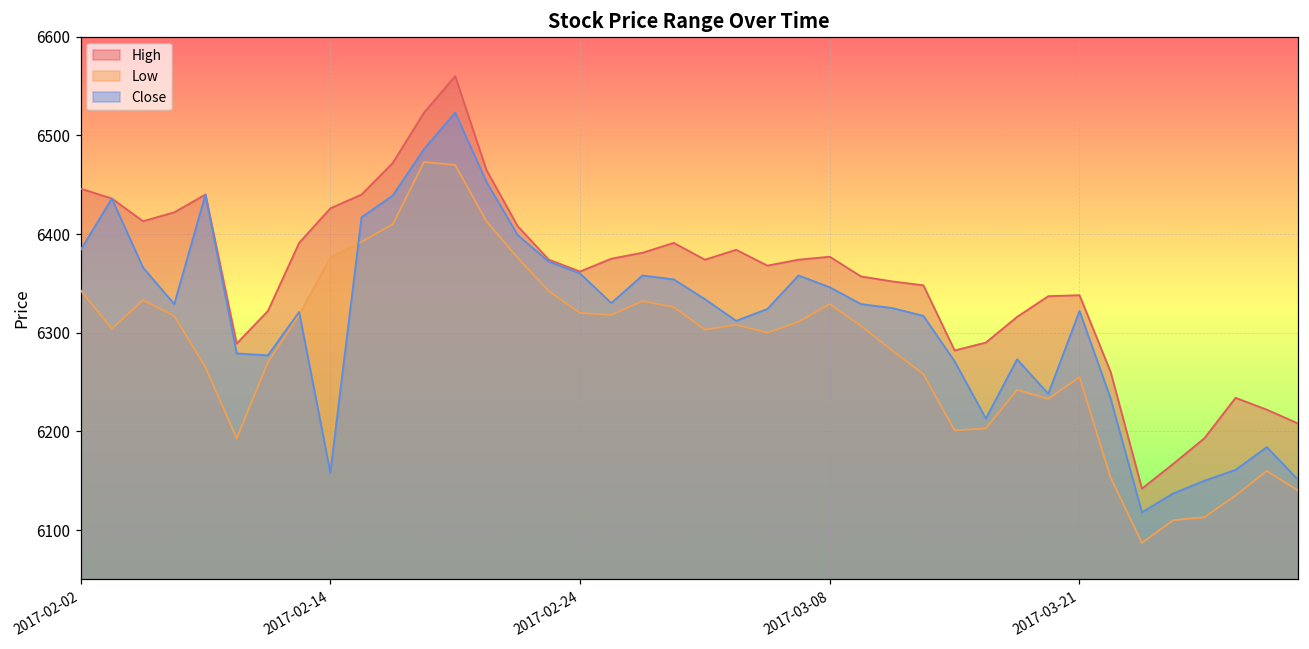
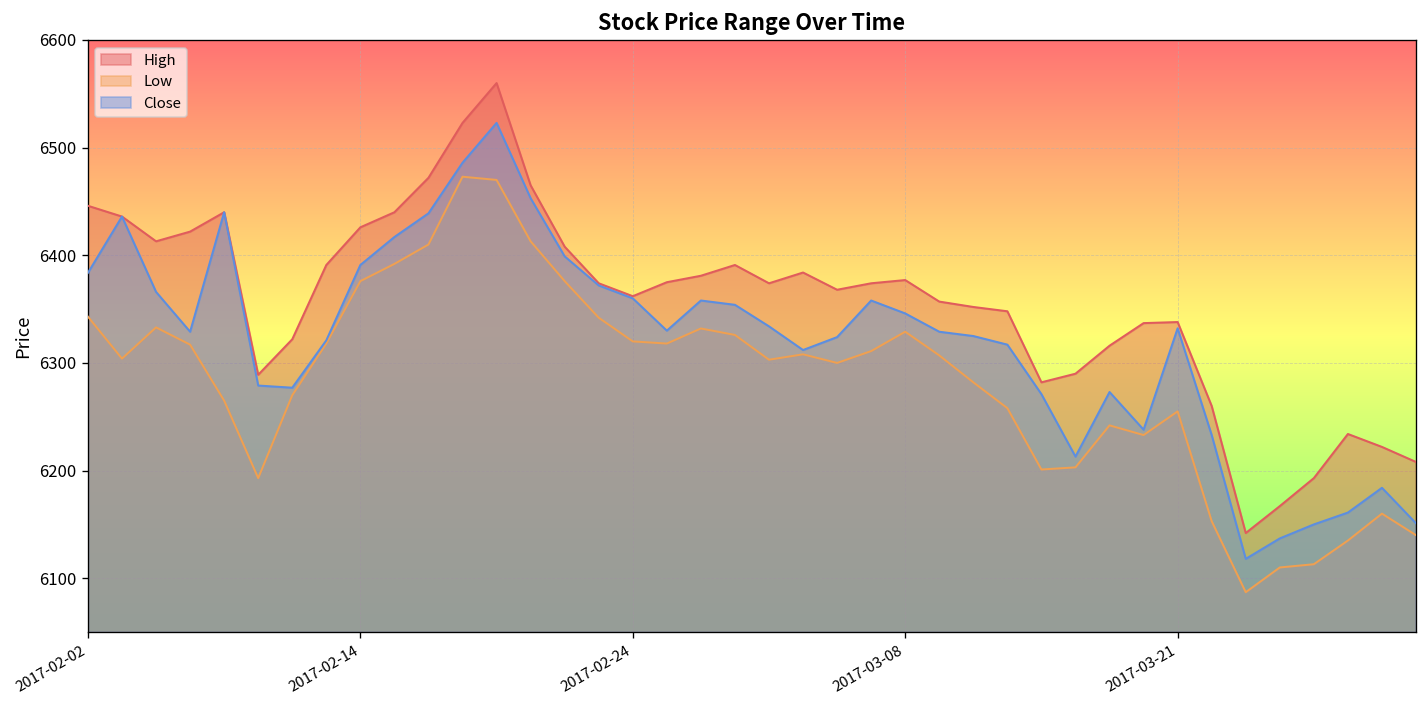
  {
    "Close": {
      "2017-02-02": 6380,
-     "2017-02-14": 6160,
+     "2017-02-14": 6390,
      "2017-03-08": 6350,
-     "2017-03-21": 6320
+     "2017-03-21": 6330
    }
  }
